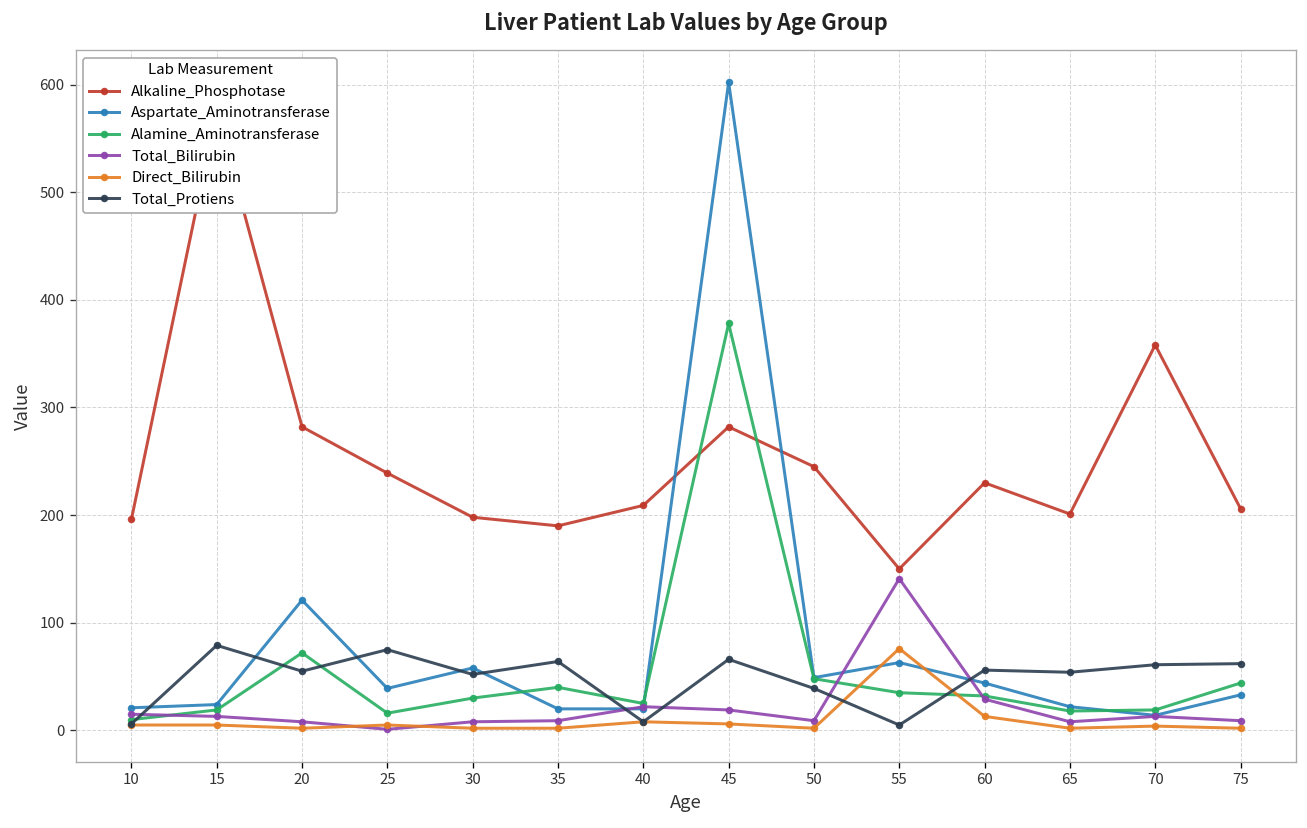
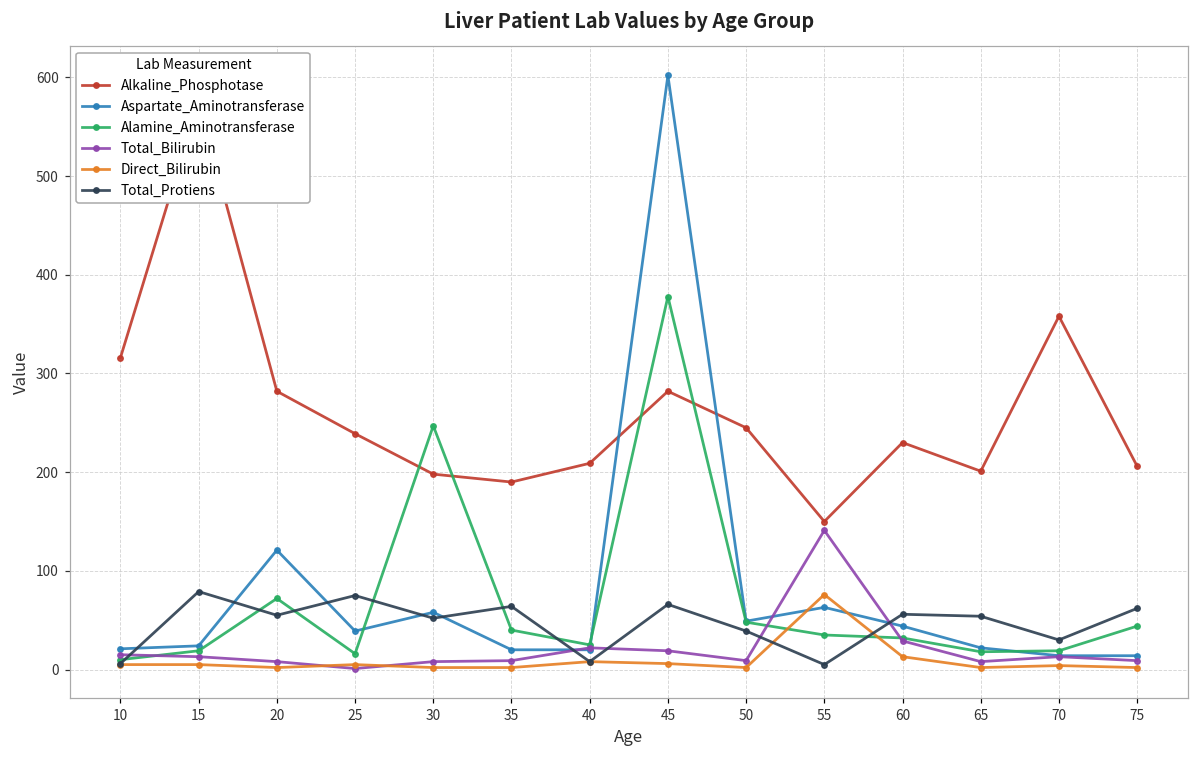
  {
    "Alkaline_Phosphotase": {
-     "10": 200,
+     "10": 320,
      "20": 280,
      "25": 240,
      "30": 200,
      "35": 190,
      "40": 210,
      "45": 280,
      "50": 250,
      "55": 150,
      "60": 230,
      "65": 200,
      "70": 360,
      "75": 210
    },
    "Aspartate_Aminotransferase": {
      "10": 20,
      "15": 20,
      "20": 120,
      "25": 40,
      "30": 60,
      "35": 20,
      "45": 600,
      "55": 60,
      "60": 40,
      "65": 20,
-     "75": 30
+     "75": 10
    },
    "Alamine_Aminotransferase": {
      "10": 10,
      "15": 20,
      "20": 70,
      "25": 20,
-     "30": 30,
+     "30": 250,
      "35": 40,
      "40": 30,
      "45": 380,
      "55": 40,
      "60": 30,
      "65": 20,
      "70": 20,
      "75": 40
    },
    "Total_Bilirubin": {
      "10": 20,
      "15": 10,
      "20": 10,
      "25": 0,
      "30": 10,
      "35": 10,
      "45": 20,
      "50": 10,
      "55": 140,
      "60": 30,
      "65": 10,
      "75": 10
    },
    "Direct_Bilirubin": {
      "15": 10,
      "20": 0,
      "25": 10,
      "30": 0,
      "35": 0,
      "45": 10,
      "50": 0,
      "55": 80,
      "60": 10,
      "65": 0,
      "70": 0,
      "75": 0
    },
    "Total_Protiens": {
      "15": 80,
      "20": 60,
      "25": 80,
      "30": 50,
      "35": 60,
      "45": 70,
      "50": 40,
      "55": 10,
      "60": 60,
      "65": 50,
-     "70": 60,
+     "70": 30,
      "75": 60
    }
  }
